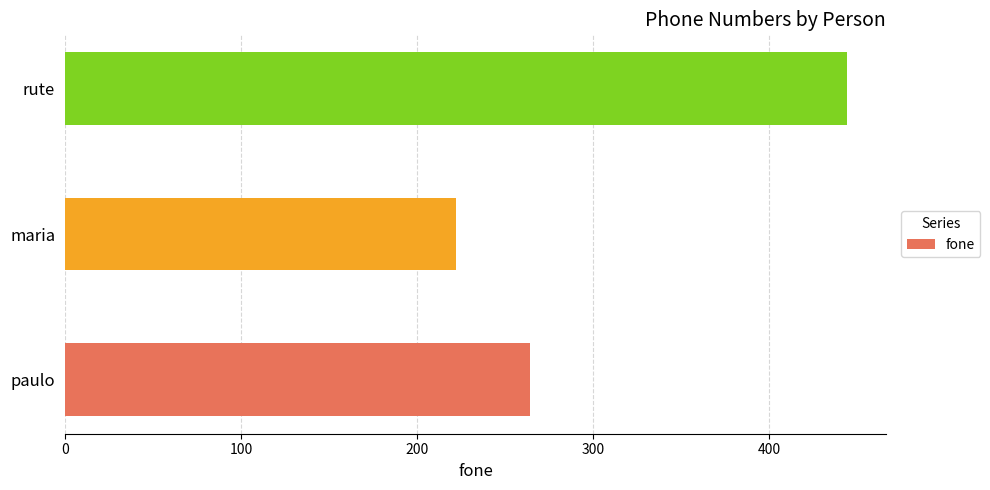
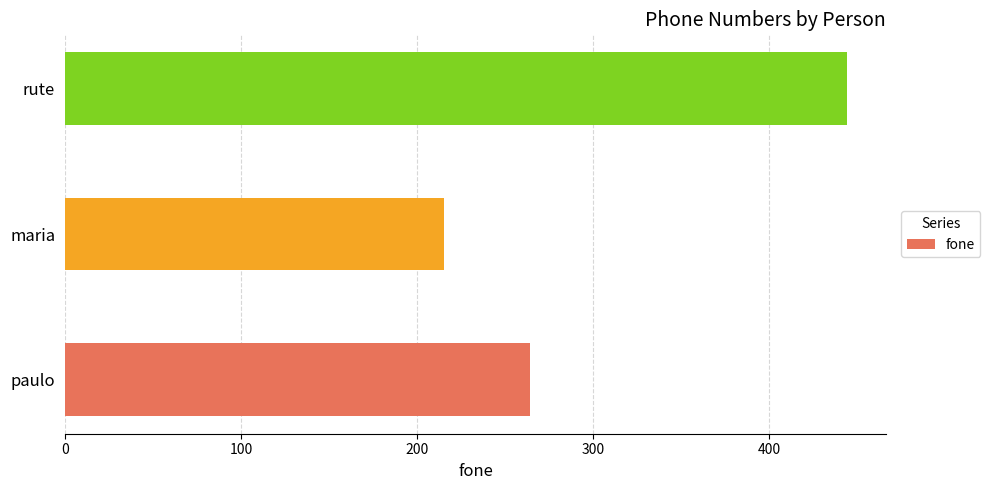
  {
    "rute": 444,
-   "maria": 222,
+   "maria": 215,
    "paulo": 264
  }
